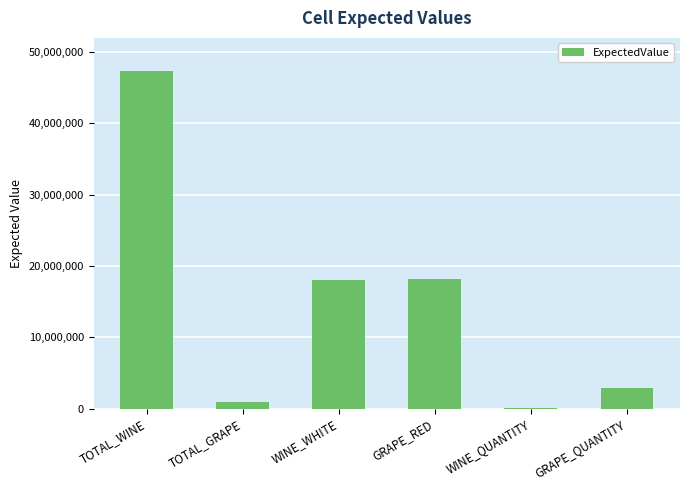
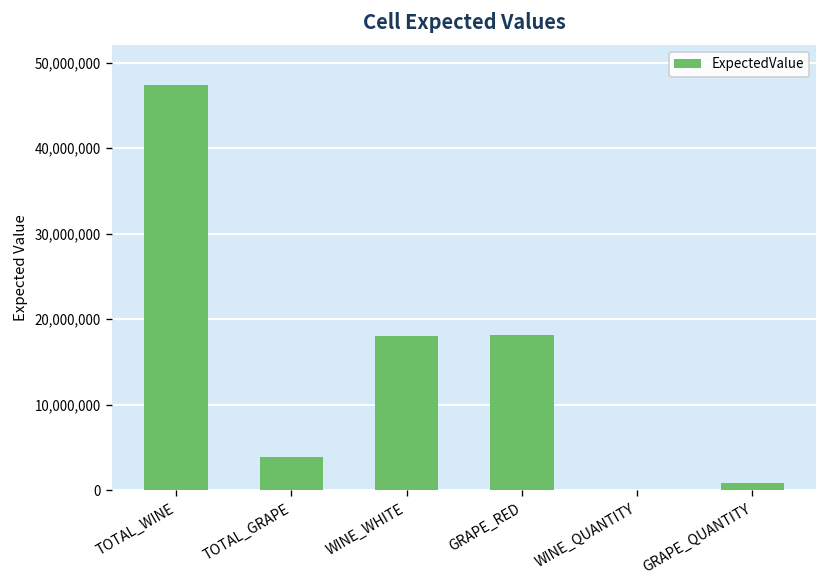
  {
    "TOTAL_WINE": "47,000,000",
-   "TOTAL_GRAPE": "1,000,000",
+   "TOTAL_GRAPE": "4,000,000",
    "WINE_WHITE": "18,000,000",
    "GRAPE_RED": "18,000,000",
-   "GRAPE_QUANTITY": "3,000,000"
+   "GRAPE_QUANTITY": "1,000,000"
  }
